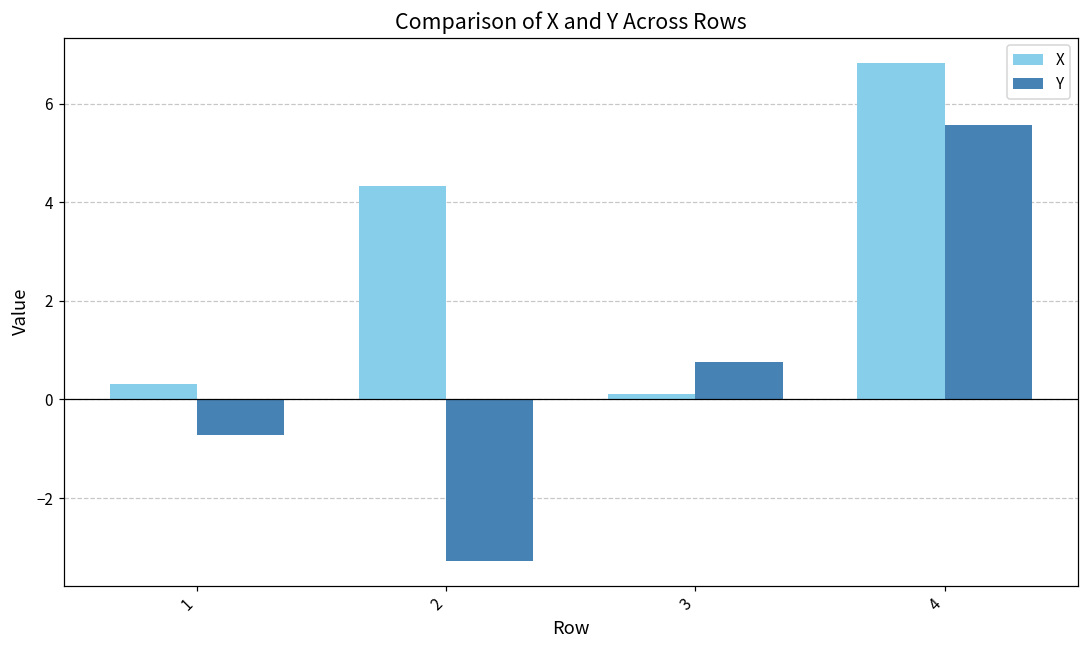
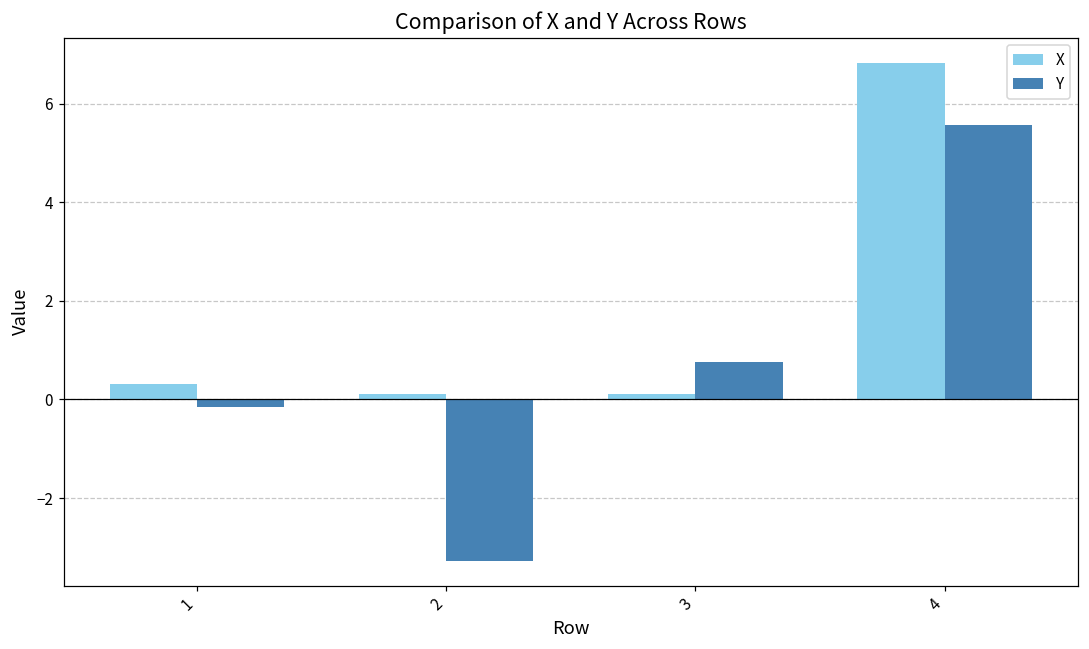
  {
    "X": {
      "1": 0.3,
-     "2": 4.3,
+     "2": 0.1,
      "3": 0.1,
      "4": 6.8
    },
    "Y": {
-     "1": -0.7,
+     "1": -0.1,
      "2": -3.3,
      "3": 0.8,
      "4": 5.6
    }
  }
